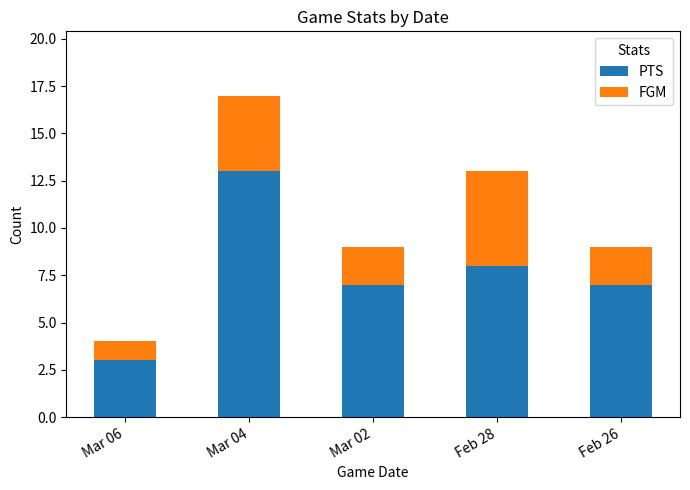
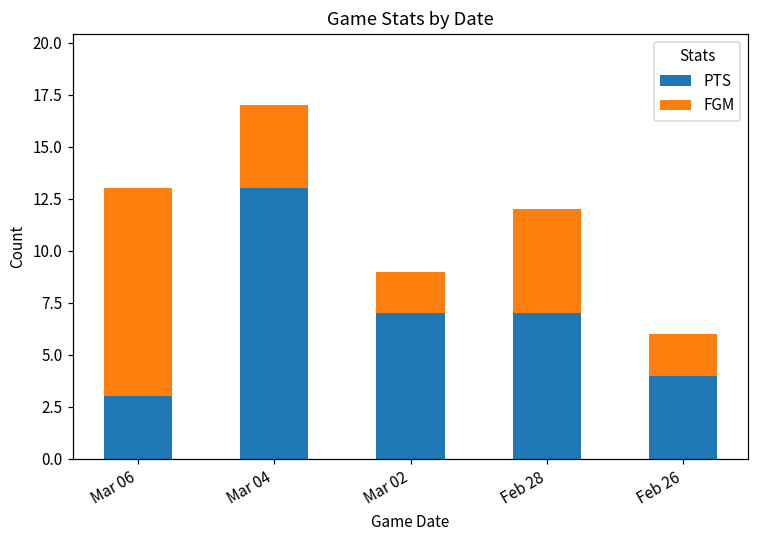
  {
    "PTS": {
      "Mar 06": 3,
      "Mar 04": 13,
      "Mar 02": 7,
-     "Feb 28": 8,
-     "Feb 26": 7
+     "Feb 28": 7,
+     "Feb 26": 4
    },
    "FGM": {
-     "Mar 06": 1,
+     "Mar 06": 10,
      "Mar 04": 4,
      "Mar 02": 2,
      "Feb 28": 5,
      "Feb 26": 2
    }
  }
